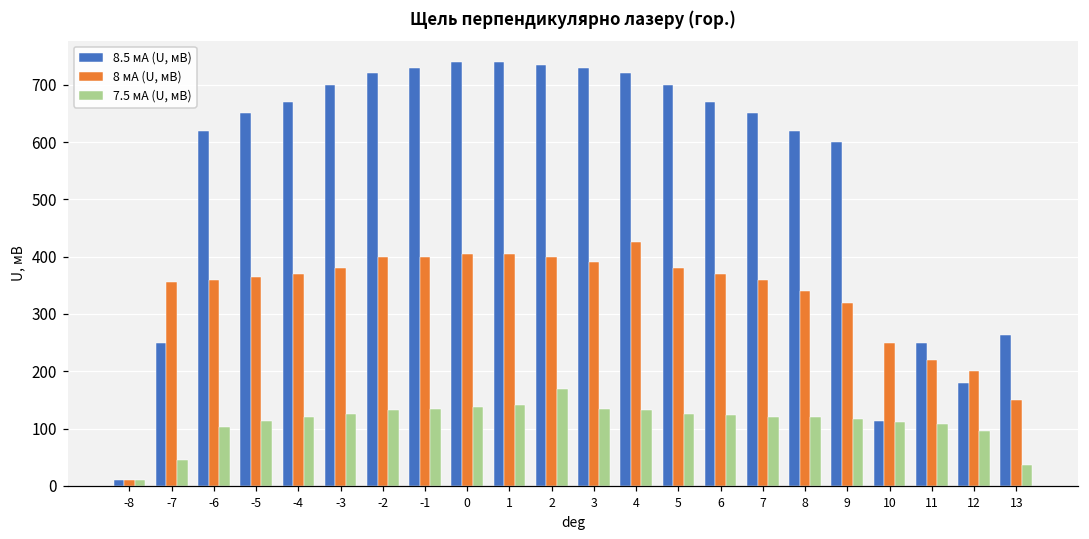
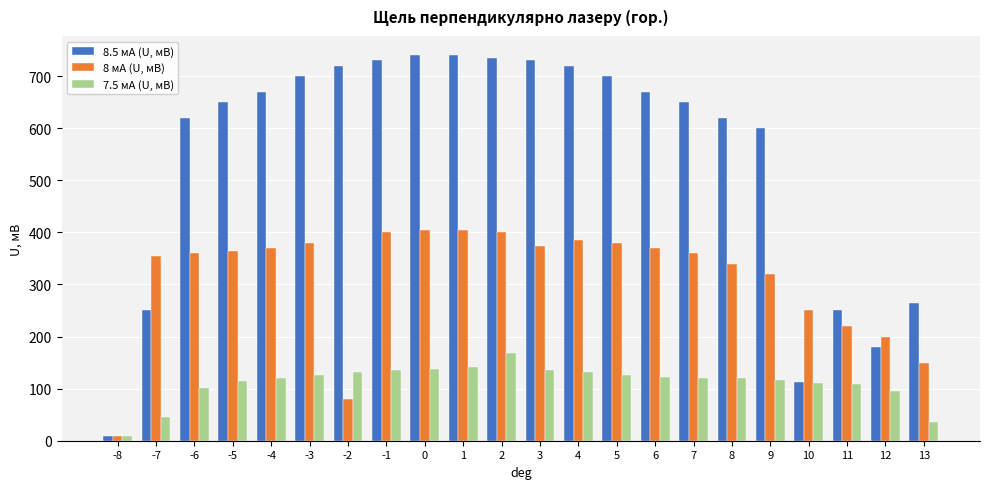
  {
    "8.5 мА (U, мВ)": {
      "-8": 10,
      "-7": 250,
      "-6": 620,
      "-5": 650,
      "-4": 670,
      "-3": 700,
      "-2": 720,
      "-1": 730,
      "0": 740,
      "1": 740,
      "2": 740,
      "3": 730,
      "4": 720,
      "5": 700,
      "6": 670,
      "7": 650,
      "8": 620,
      "9": 600,
      "10": 110,
      "11": 250,
      "12": 180,
      "13": 260
    },
    "8 мА (U, мВ)": {
      "-8": 10,
      "-7": 360,
      "-6": 360,
      "-5": 370,
      "-4": 370,
      "-3": 380,
-     "-2": 400,
+     "-2": 80,
      "-1": 400,
      "0": 410,
      "1": 410,
      "2": 400,
-     "3": 390,
-     "4": 430,
+     "3": 370,
+     "4": 390,
      "5": 380,
      "6": 370,
      "7": 360,
      "8": 340,
      "9": 320,
      "10": 250,
      "11": 220,
      "12": 200,
      "13": 150
    },
    "7.5 мА (U, мВ)": {
      "-8": 10,
      "-7": 50,
      "-6": 100,
      "-5": 110,
      "-4": 120,
      "-3": 130,
      "-2": 130,
      "-1": 140,
      "0": 140,
      "1": 140,
      "2": 170,
      "3": 140,
      "4": 130,
      "5": 130,
      "6": 120,
      "7": 120,
      "8": 120,
      "9": 120,
      "10": 110,
      "11": 110,
      "12": 100,
      "13": 40
    }
  }
